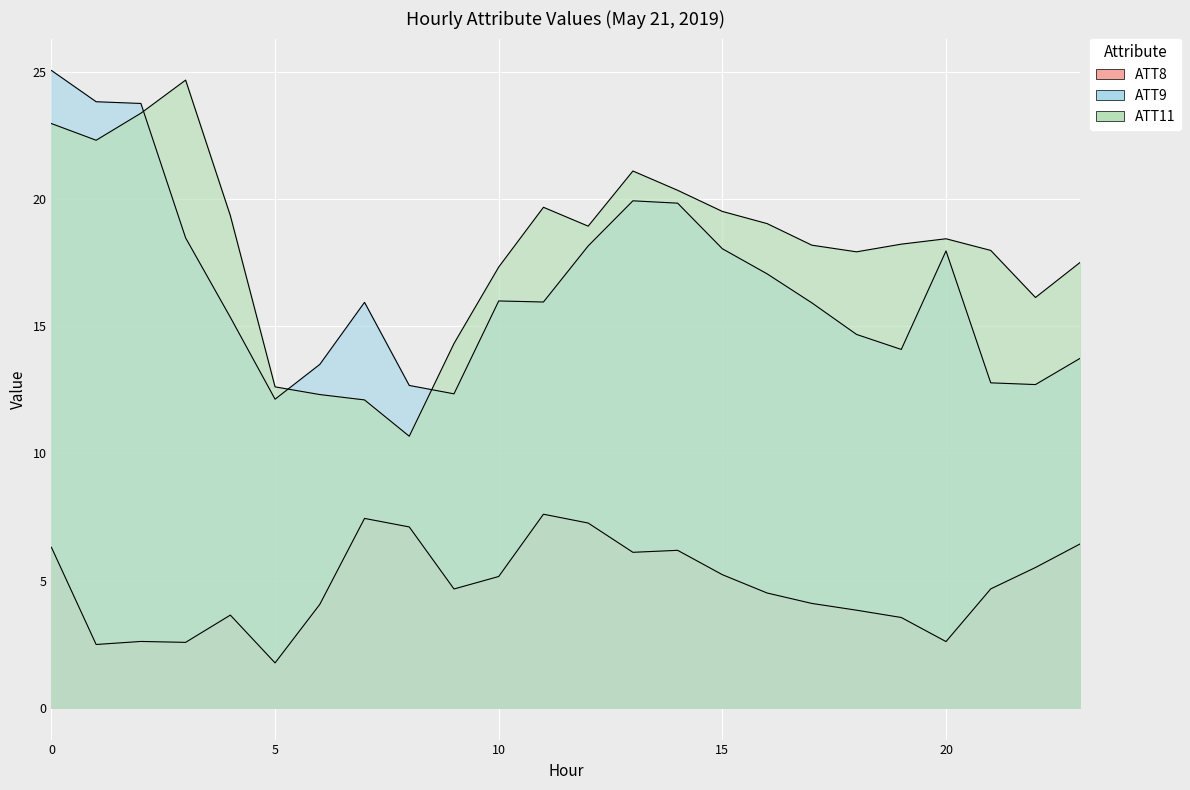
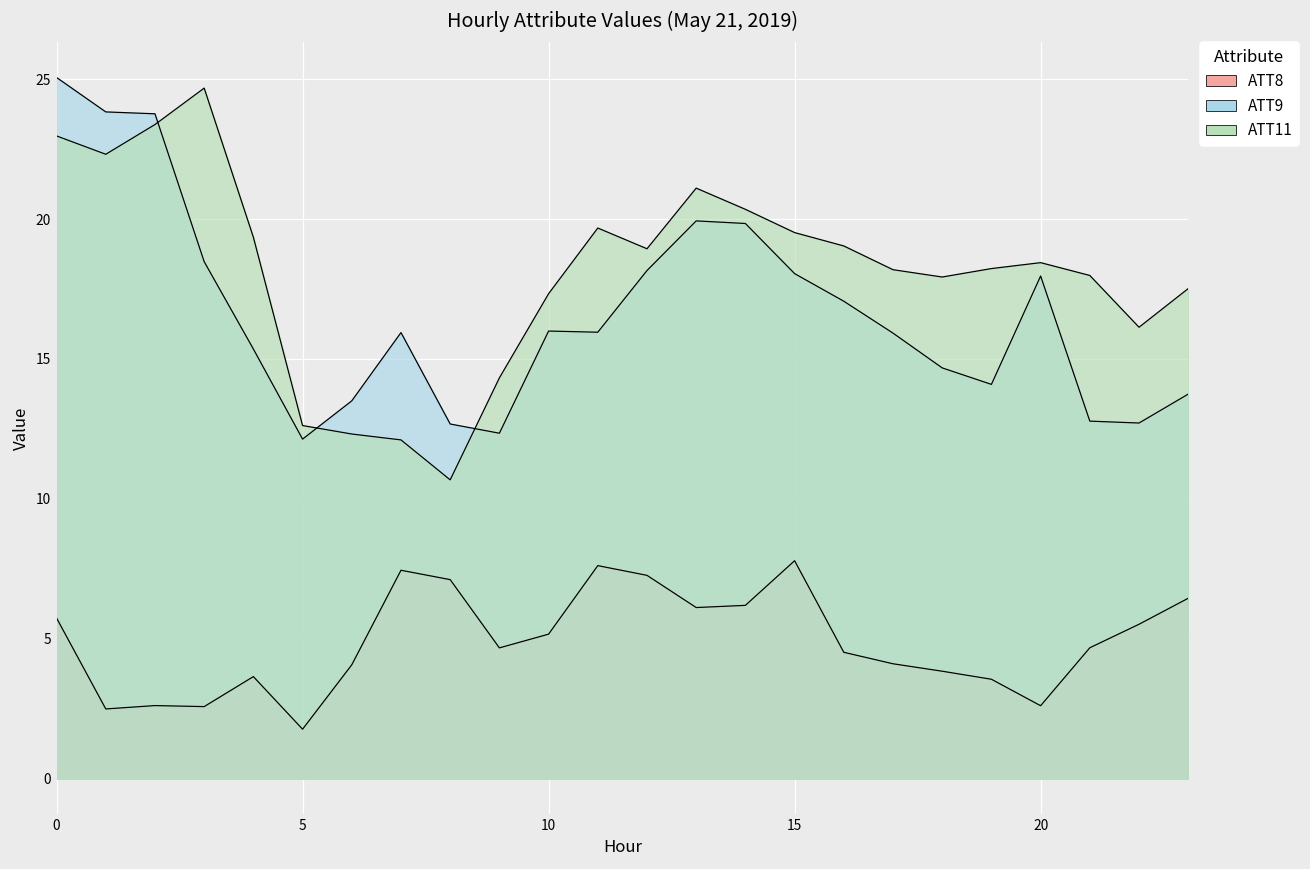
  {
    "ATT8": {
-     "0": 6.3,
+     "0": 5.7,
      "5": 1.8,
      "10": 5.2,
-     "15": 5.2,
+     "15": 7.8,
      "20": 2.6
    }
  }
